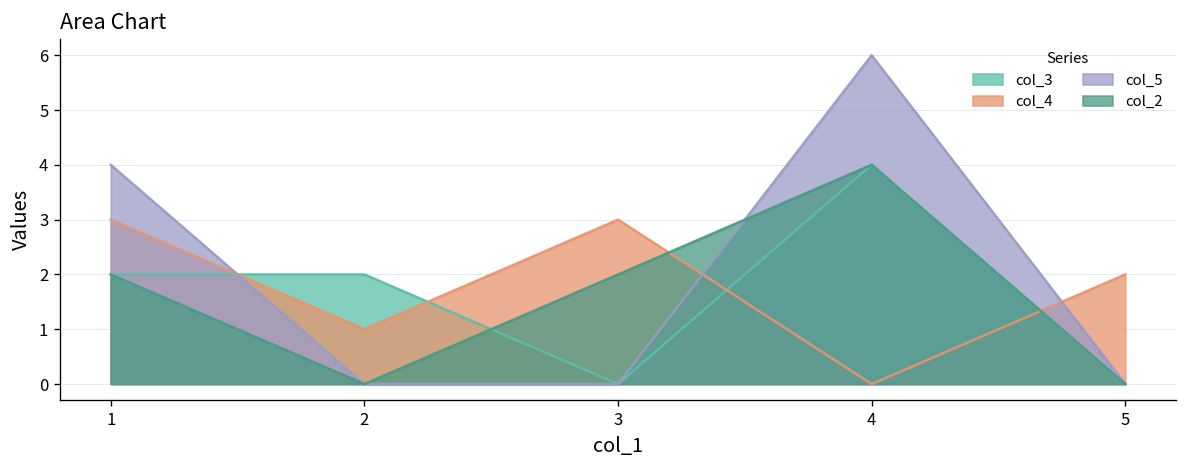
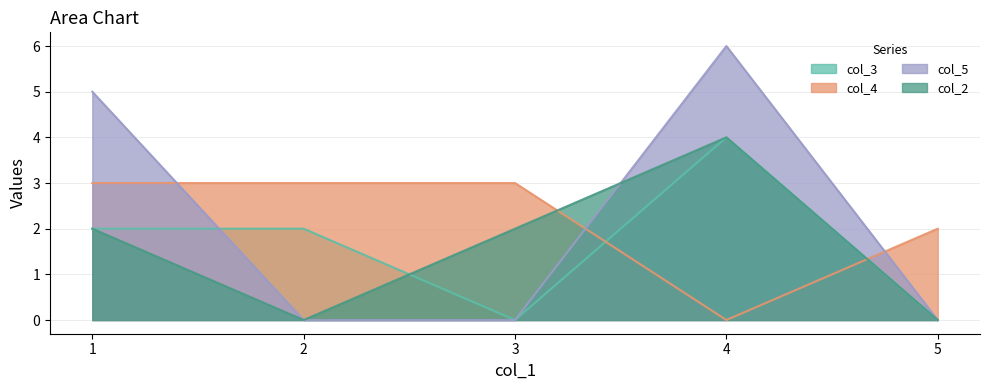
  {
    "col_4": {
      "1": 3,
-     "2": 1,
+     "2": 3,
      "3": 3,
      "4": 0,
      "5": 2
    },
    "col_5": {
-     "1": 4,
+     "1": 5,
      "4": 6
    }
  }
